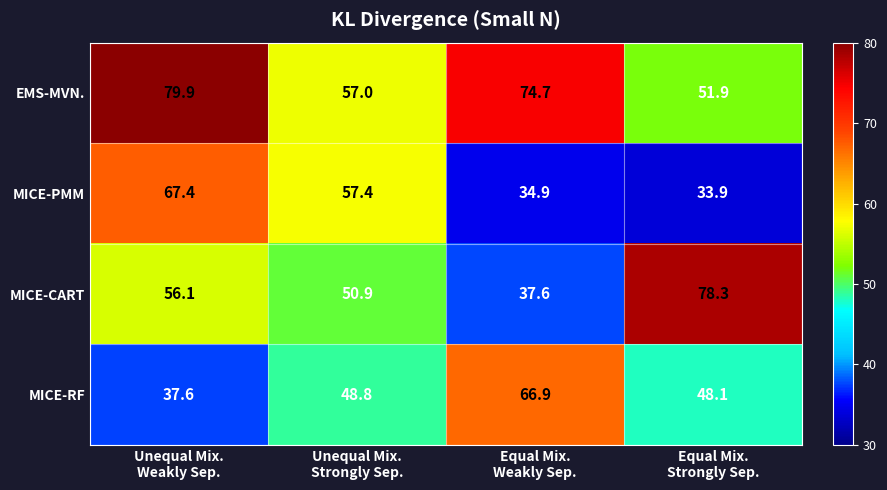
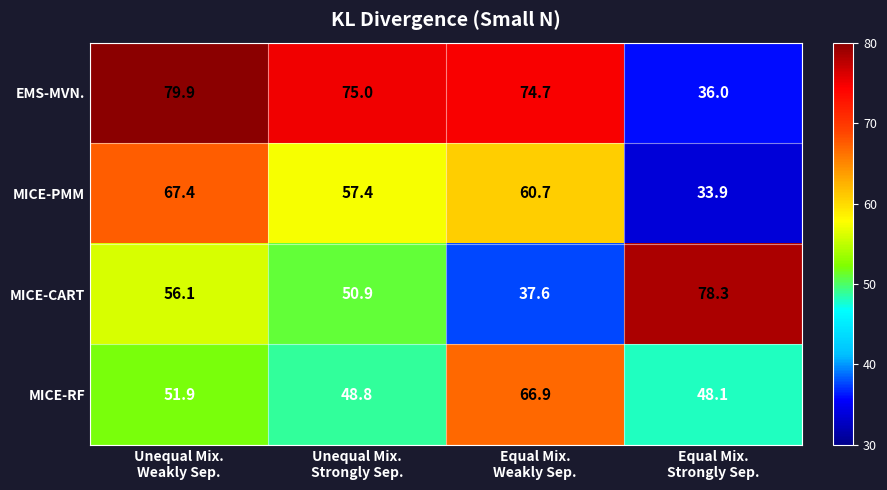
  {
    "EMS-MVN.": {
      "Unequal Mix. Weakly Sep.": 79.9,
-     "Unequal Mix. Strongly Sep.": 57.0,
+     "Unequal Mix. Strongly Sep.": 75.0,
      "Equal Mix. Weakly Sep.": 74.7,
-     "Equal Mix. Strongly Sep.": 51.9
+     "Equal Mix. Strongly Sep.": 36.0
    },
    "MICE-PMM": {
      "Unequal Mix. Weakly Sep.": 67.4,
      "Unequal Mix. Strongly Sep.": 57.4,
-     "Equal Mix. Weakly Sep.": 34.9,
+     "Equal Mix. Weakly Sep.": 60.7,
      "Equal Mix. Strongly Sep.": 33.9
    },
    "MICE-CART": {
      "Unequal Mix. Weakly Sep.": 56.1,
      "Unequal Mix. Strongly Sep.": 50.9,
      "Equal Mix. Weakly Sep.": 37.6,
      "Equal Mix. Strongly Sep.": 78.3
    },
    "MICE-RF": {
-     "Unequal Mix. Weakly Sep.": 37.6,
+     "Unequal Mix. Weakly Sep.": 51.9,
      "Unequal Mix. Strongly Sep.": 48.8,
      "Equal Mix. Weakly Sep.": 66.9,
      "Equal Mix. Strongly Sep.": 48.1
    }
  }
